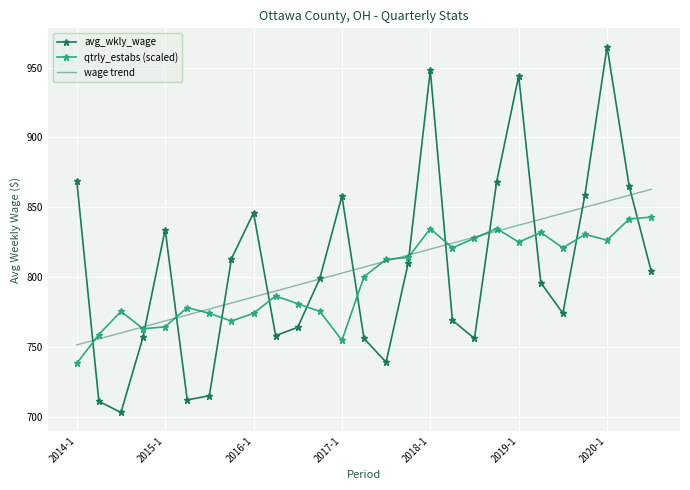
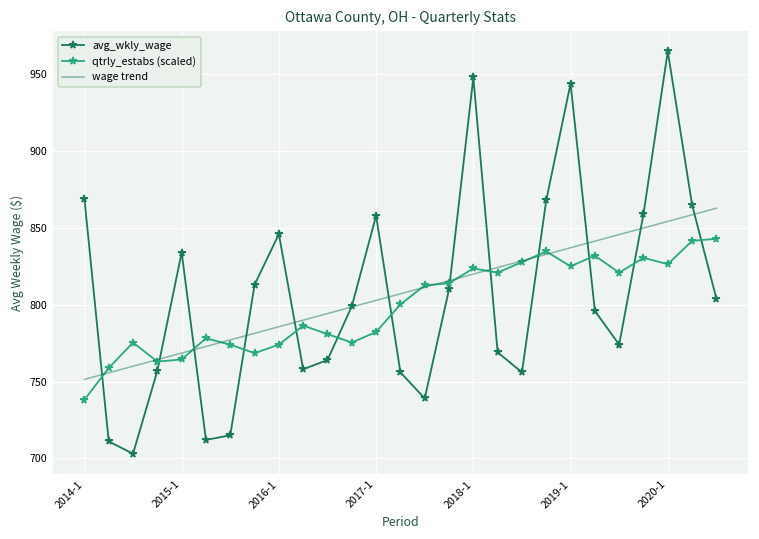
  {
    "qtrly_estabs (scaled)": {
      "2014-1": 738,
      "2015-1": 764,
      "2016-1": 774,
-     "2017-1": 755,
-     "2018-1": 835,
+     "2017-1": 782,
+     "2018-1": 824,
      "2019-1": 825,
      "2020-1": 826
    }
  }
